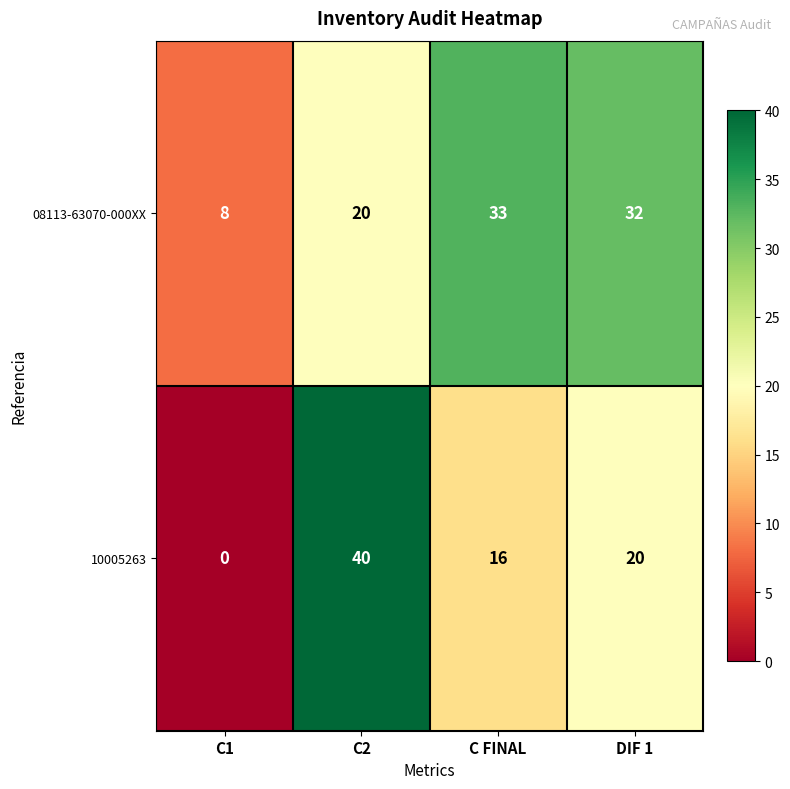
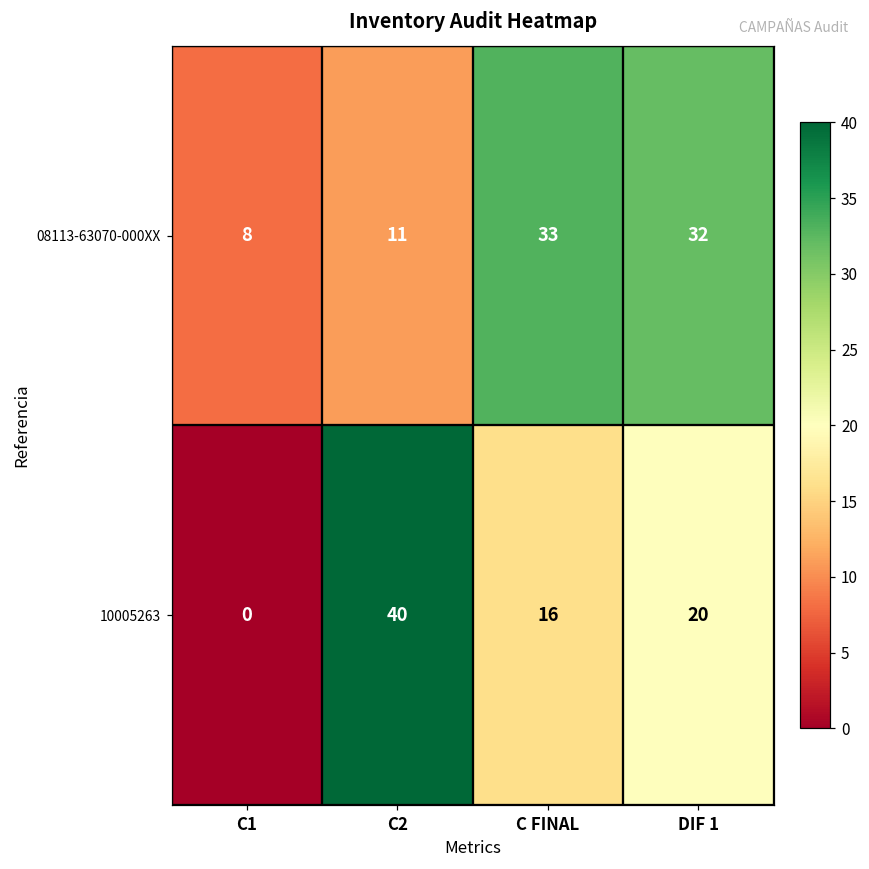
  {
    "08113-63070-000XX": {
      "C1": 8,
-     "C2": 20,
+     "C2": 11,
      "C FINAL": 33,
      "DIF 1": 32
    },
    "10005263": {
      "C1": 0,
      "C2": 40,
      "C FINAL": 16,
      "DIF 1": 20
    }
  }
